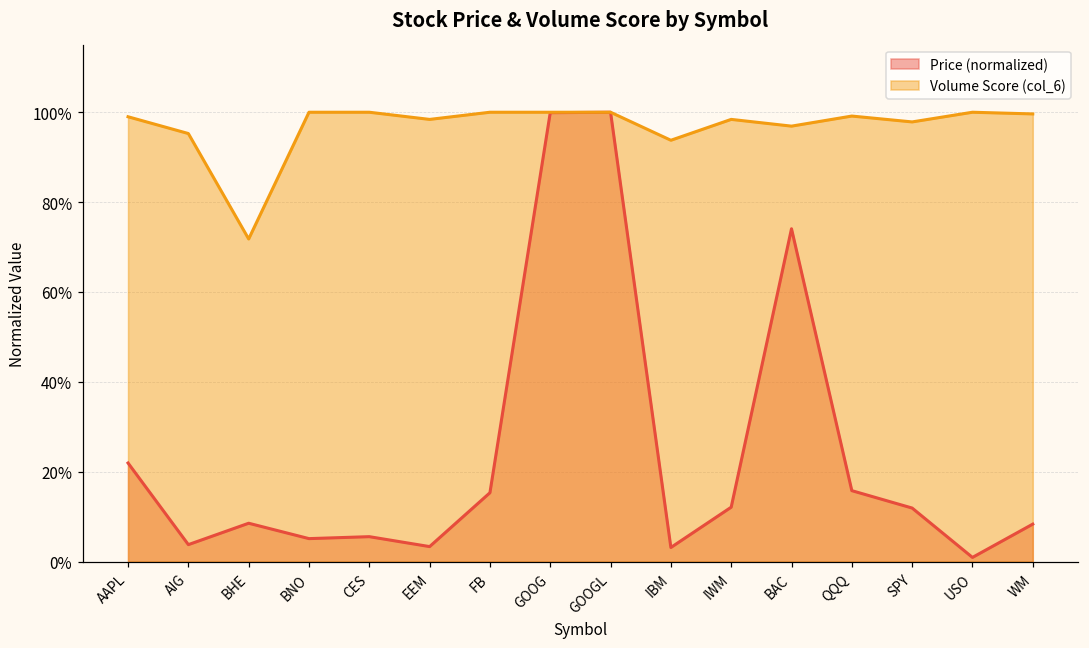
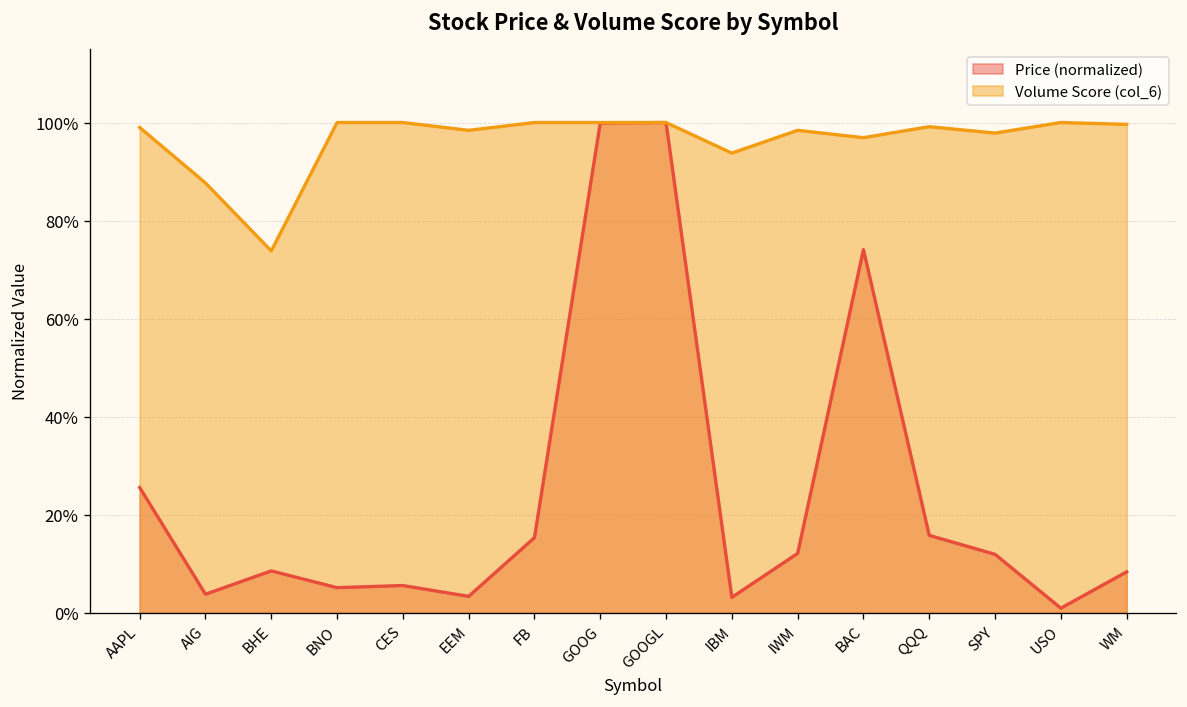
  {
    "Price (normalized)": {
-     "AAPL": "22%",
+     "AAPL": "26%",
      "AIG": "4%",
      "BHE": "9%",
      "BNO": "5%",
      "CES": "6%",
      "EEM": "3%",
      "FB": "15%",
      "IBM": "3%",
      "IWM": "12%",
      "BAC": "74%",
      "QQQ": "16%",
      "SPY": "12%",
      "USO": "1%",
      "WM": "8%"
    },
    "Volume Score (col_6)": {
      "AAPL": "99%",
-     "AIG": "95%",
-     "BHE": "72%",
+     "AIG": "88%",
+     "BHE": "74%",
      "BNO": "100%",
      "CES": "100%",
      "EEM": "98%",
      "FB": "100%",
      "IBM": "94%",
      "IWM": "98%",
      "BAC": "97%",
      "QQQ": "99%",
      "SPY": "98%",
      "USO": "100%",
      "WM": "100%"
    }
  }
